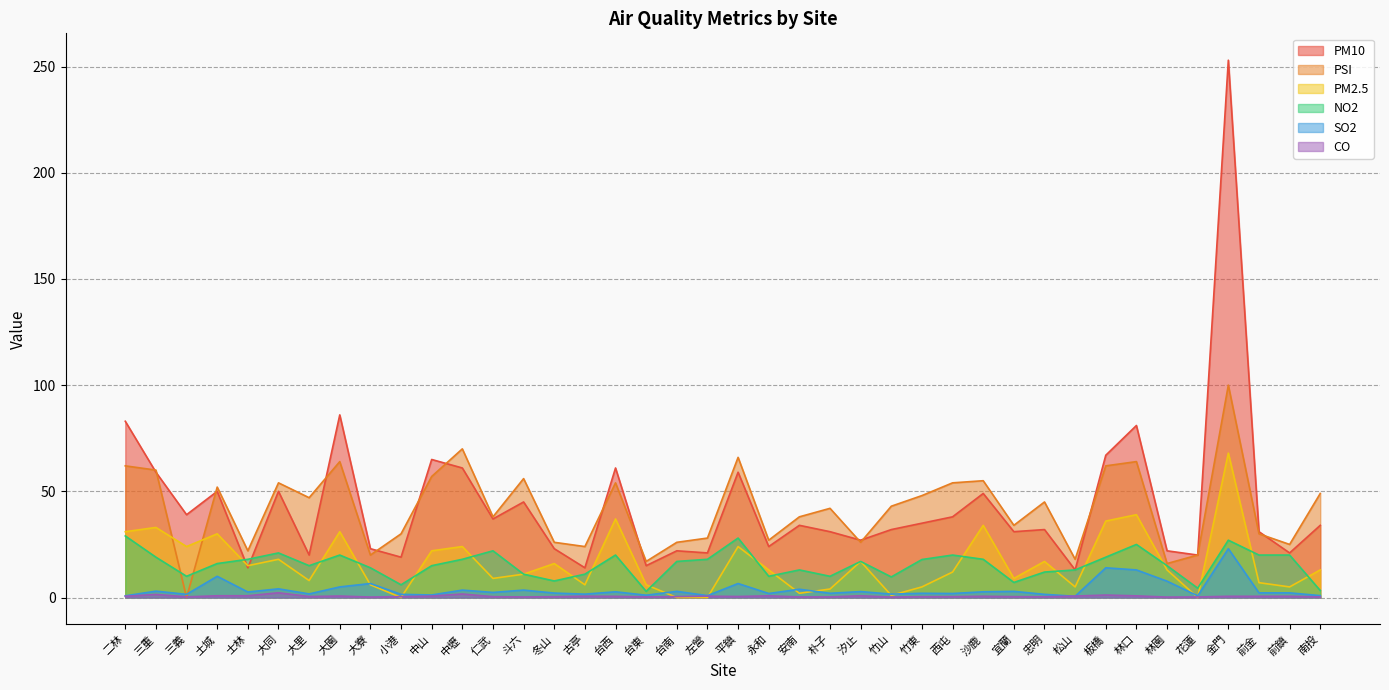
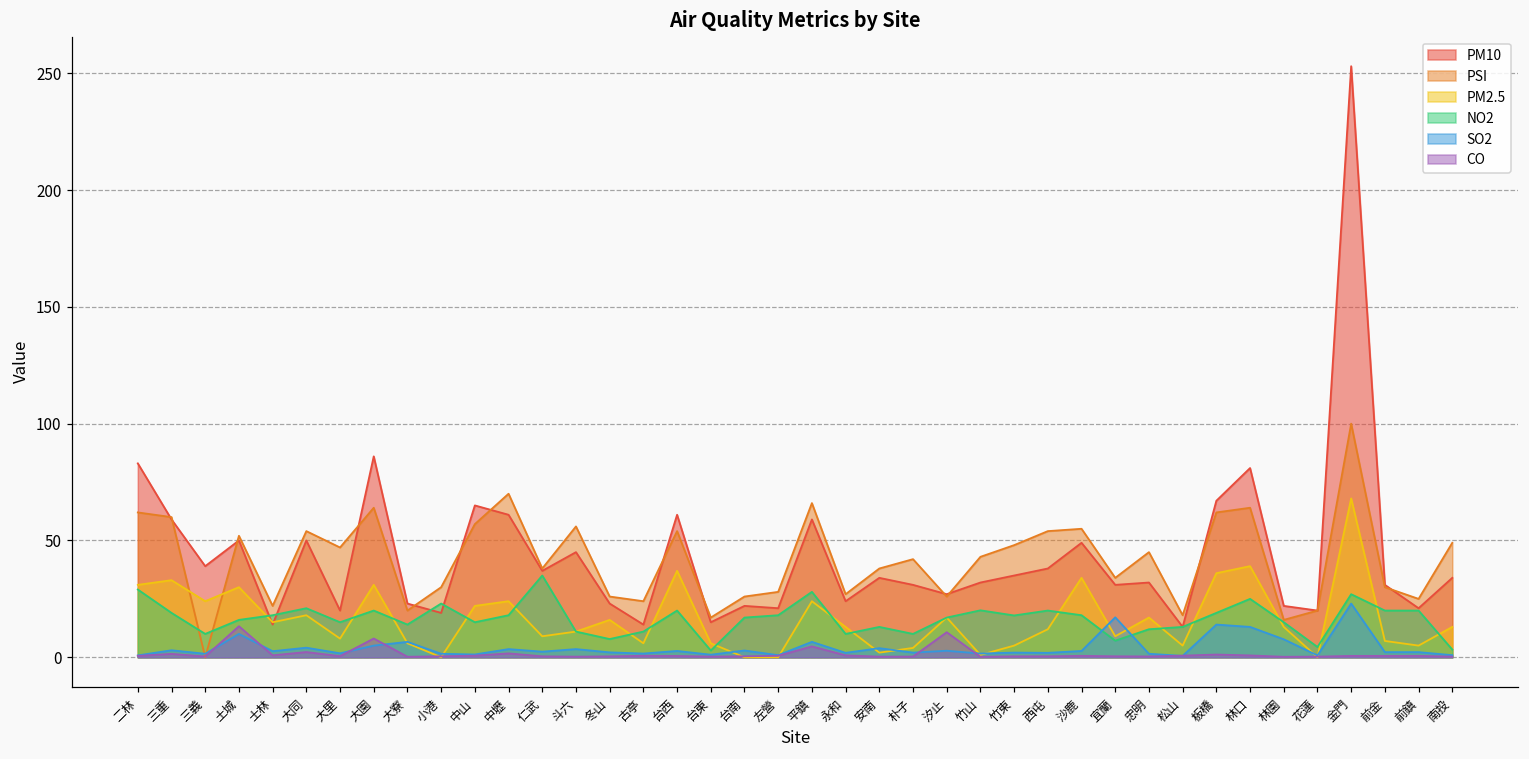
  {
    "NO2": {
      "二林": 29,
      "三重": 19,
      "三義": 10,
      "土城": 16,
      "士林": 18,
      "大同": 21,
      "大里": 15,
      "大園": 20,
      "大寮": 14,
-     "小港": 6,
+     "小港": 23,
      "中山": 15,
      "中壢": 18,
-     "仁武": 22,
+     "仁武": 35,
      "冬山": 8,
      "古亭": 11,
      "台西": 20,
      "台東": 3,
      "台南": 17,
      "左營": 18,
      "平鎮": 28,
      "永和": 10,
      "安南": 13,
      "朴子": 10,
-     "竹山": 10,
+     "竹山": 20,
      "竹東": 18,
      "西屯": 20,
      "沙鹿": 18,
      "宜蘭": 7,
      "忠明": 12,
      "板橋": 19,
      "林口": 25,
      "花蓮": 4,
      "金門": 27,
      "前金": 20,
      "南投": 3
    },
    "SO2": {
      "三重": 3,
      "土城": 10,
      "士林": 3,
      "大同": 4,
      "大里": 2,
      "大園": 5,
      "中壢": 4,
      "仁武": 2,
      "斗六": 4,
      "冬山": 2,
      "台西": 3,
      "台南": 3,
      "平鎮": 7,
      "安南": 4,
      "朴子": 2,
      "汐止": 3,
      "竹東": 2,
      "西屯": 2,
      "沙鹿": 3,
-     "宜蘭": 3,
+     "宜蘭": 17,
      "板橋": 14,
      "林口": 13,
      "林園": 8,
      "金門": 23,
      "前金": 2,
      "前鎮": 2
    },
    "CO": {
      "三重": 1,
-     "土城": 1,
+     "土城": 13,
      "士林": 1,
      "大同": 2,
      "大里": 0,
-     "大園": 1,
+     "大園": 8,
      "大寮": 0,
      "中壢": 2,
      "仁武": 0,
      "斗六": 0,
      "冬山": 0,
      "台西": 1,
-     "平鎮": 0,
+     "平鎮": 5,
      "安南": 0,
      "朴子": 0,
-     "汐止": 1,
+     "汐止": 11,
      "竹東": 0,
      "西屯": 0,
      "沙鹿": 1,
      "宜蘭": 0,
      "板橋": 1,
      "林口": 1,
      "林園": 0,
      "金門": 1,
      "前金": 1,
      "前鎮": 1
    }
  }
